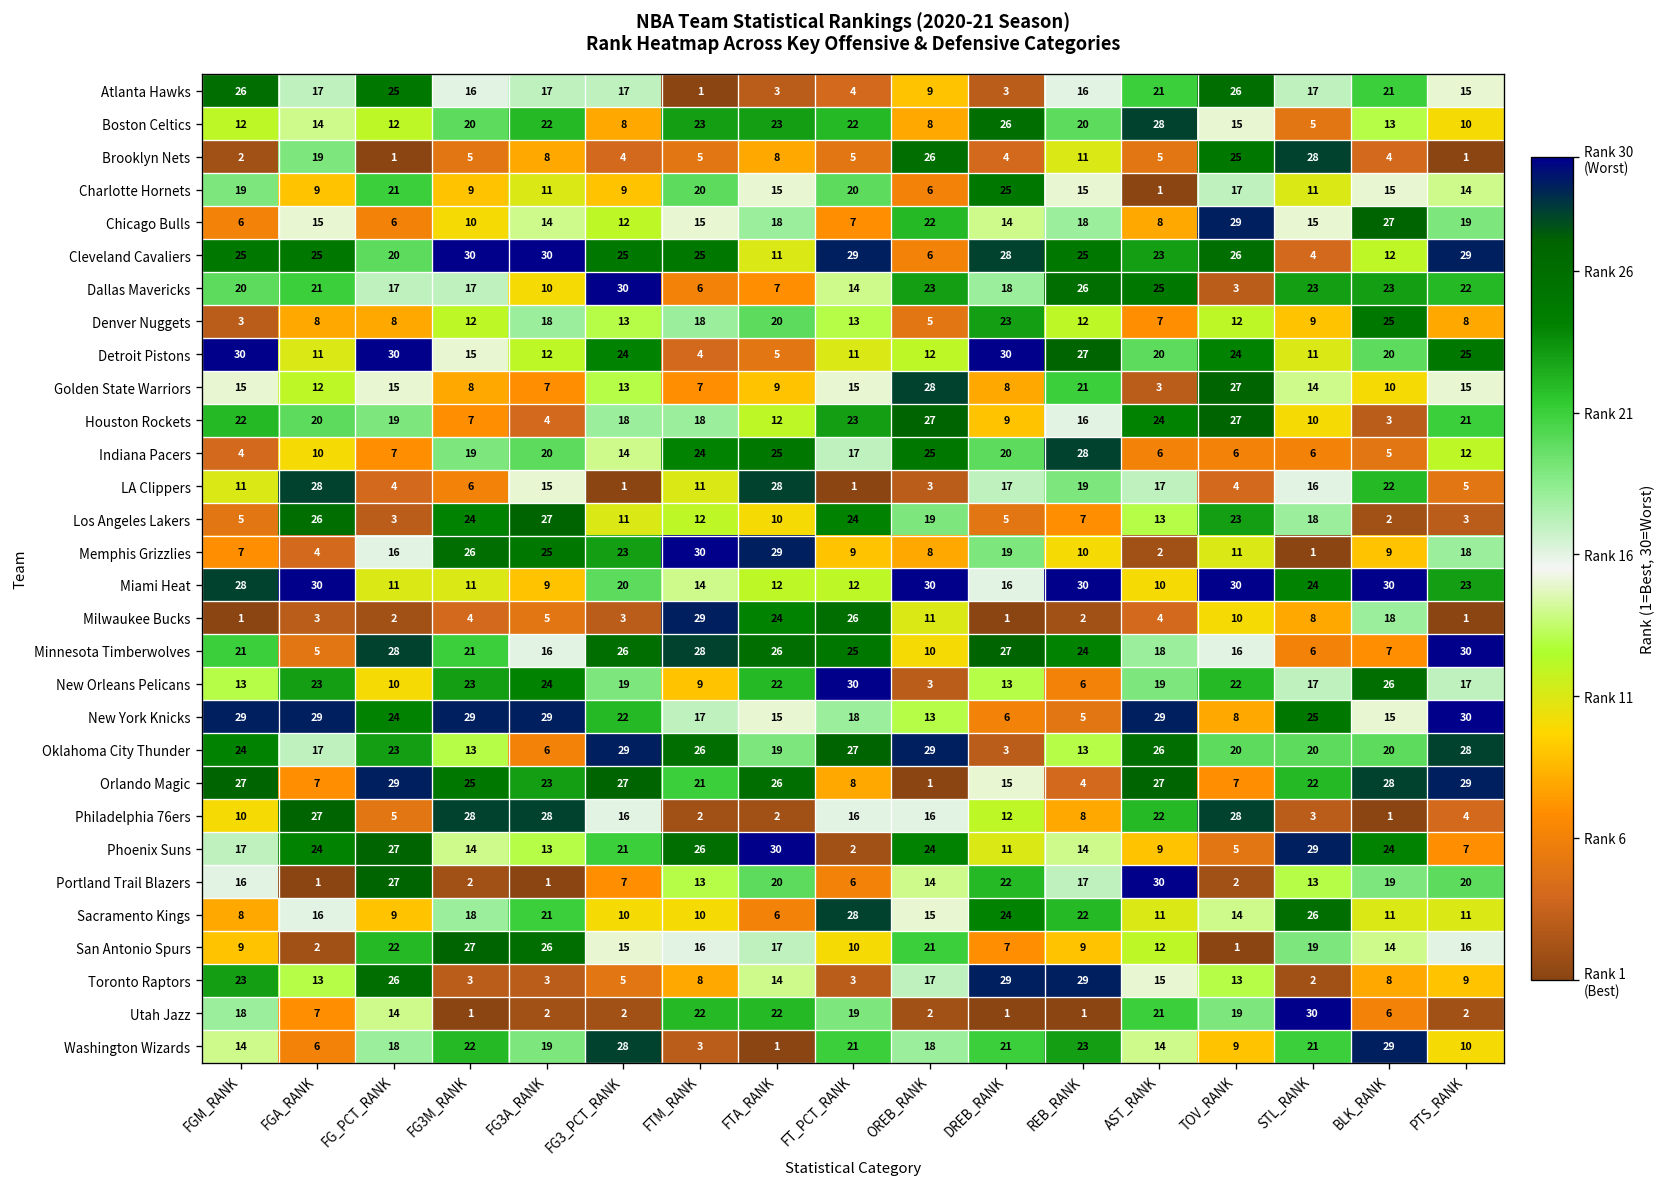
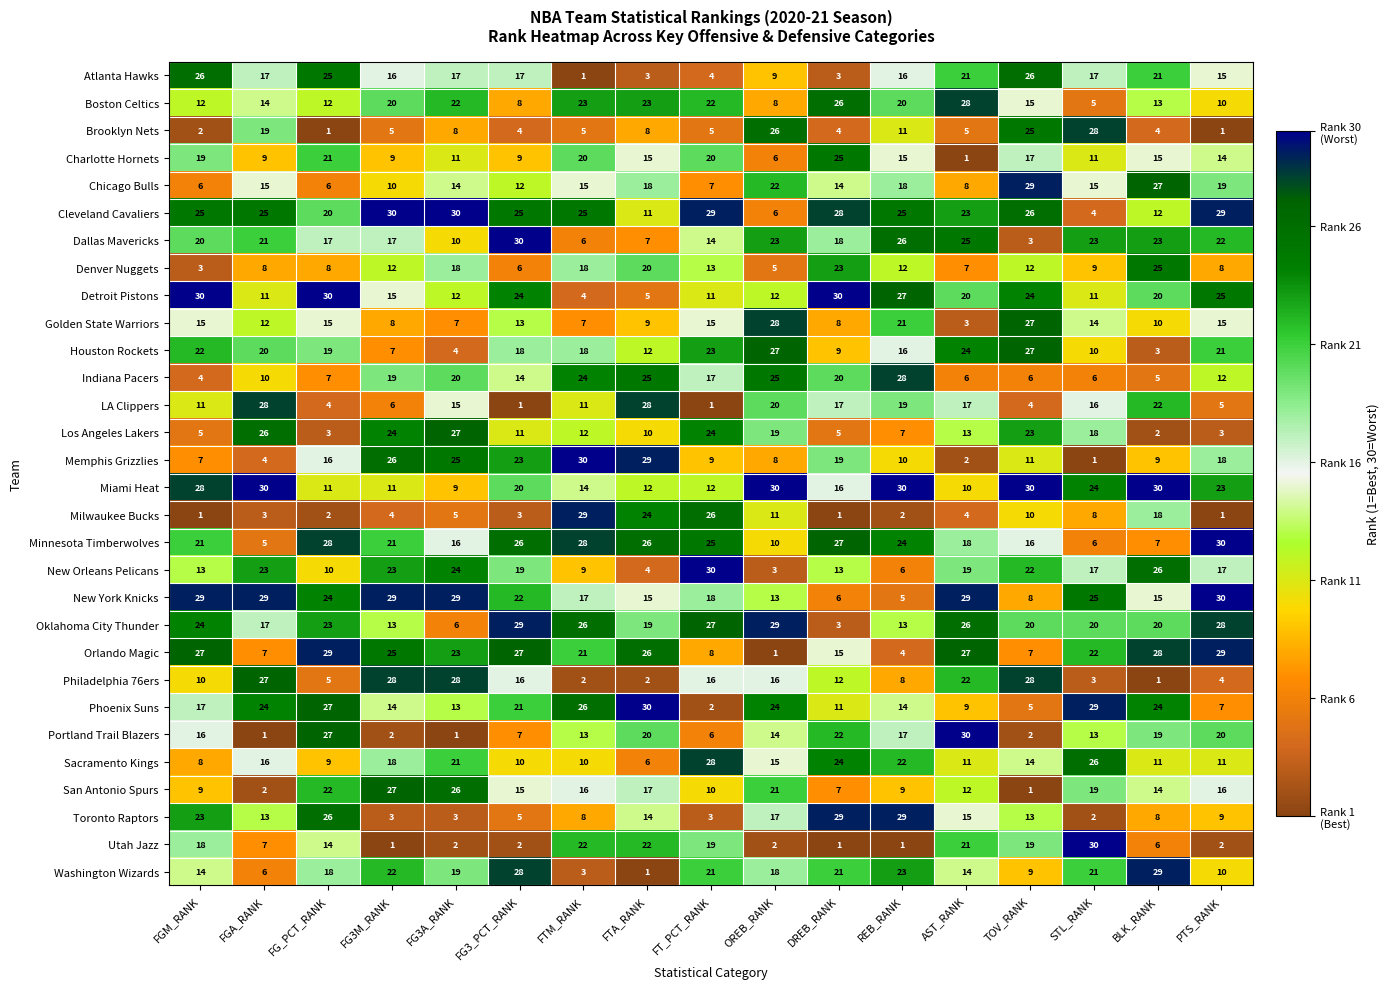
  {
    "Denver Nuggets": {
      "FGM_RANK": 3,
      "FGA_RANK": 8,
      "FG_PCT_RANK": 8,
      "FG3M_RANK": 12,
      "FG3A_RANK": 18,
-     "FG3_PCT_RANK": 13,
+     "FG3_PCT_RANK": 6,
      "FTM_RANK": 18,
      "FTA_RANK": 20,
      "FT_PCT_RANK": 13,
      "OREB_RANK": 5,
      "DREB_RANK": 23,
      "REB_RANK": 12,
      "AST_RANK": 7,
      "TOV_RANK": 12,
      "STL_RANK": 9,
      "BLK_RANK": 25,
      "PTS_RANK": 8
    },
    "LA Clippers": {
      "FGM_RANK": 11,
      "FGA_RANK": 28,
      "FG_PCT_RANK": 4,
      "FG3M_RANK": 6,
      "FG3A_RANK": 15,
      "FG3_PCT_RANK": 1,
      "FTM_RANK": 11,
      "FTA_RANK": 28,
      "FT_PCT_RANK": 1,
-     "OREB_RANK": 3,
+     "OREB_RANK": 20,
      "DREB_RANK": 17,
      "REB_RANK": 19,
      "AST_RANK": 17,
      "TOV_RANK": 4,
      "STL_RANK": 16,
      "BLK_RANK": 22,
      "PTS_RANK": 5
    },
    "New Orleans Pelicans": {
      "FGM_RANK": 13,
      "FGA_RANK": 23,
      "FG_PCT_RANK": 10,
      "FG3M_RANK": 23,
      "FG3A_RANK": 24,
      "FG3_PCT_RANK": 19,
      "FTM_RANK": 9,
-     "FTA_RANK": 22,
+     "FTA_RANK": 4,
      "FT_PCT_RANK": 30,
      "OREB_RANK": 3,
      "DREB_RANK": 13,
      "REB_RANK": 6,
      "AST_RANK": 19,
      "TOV_RANK": 22,
      "STL_RANK": 17,
      "BLK_RANK": 26,
      "PTS_RANK": 17
    }
  }
